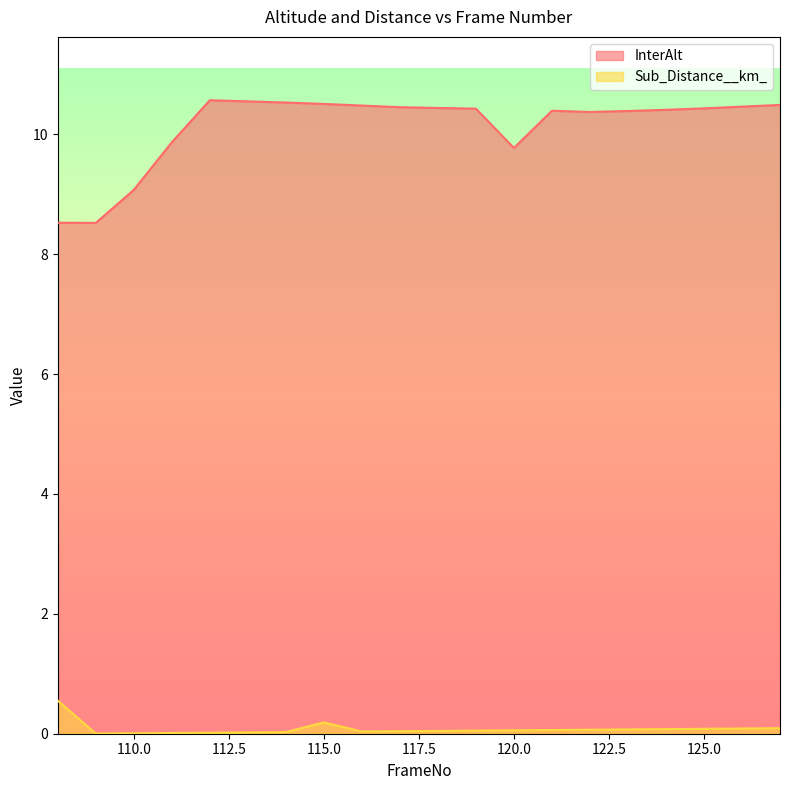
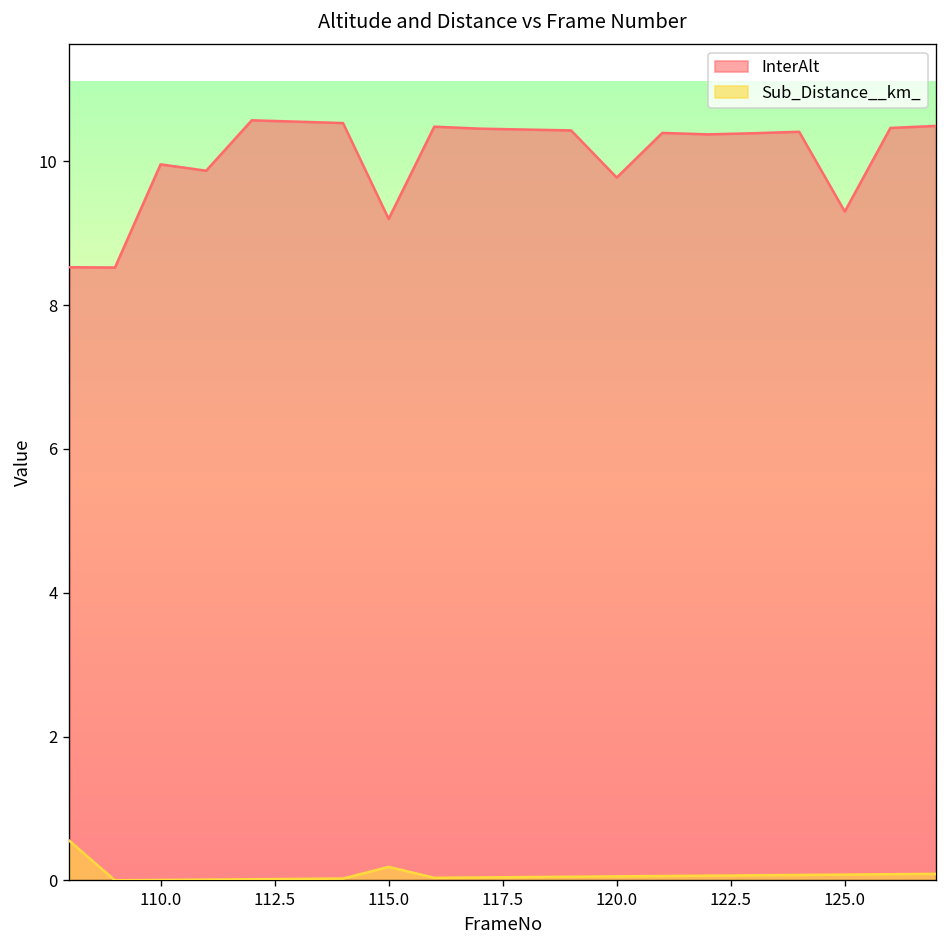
  {
    "InterAlt": {
-     "110.0": 9.1,
-     "115.0": 10.5,
+     "110.0": 10.0,
+     "115.0": 9.2,
      "120.0": 9.8,
-     "125.0": 10.4
+     "125.0": 9.3
    },
    "Sub_Distance__km_": {
      "110.0": 0.0,
      "115.0": 0.2,
      "120.0": 0.1,
      "125.0": 0.1
    }
  }
